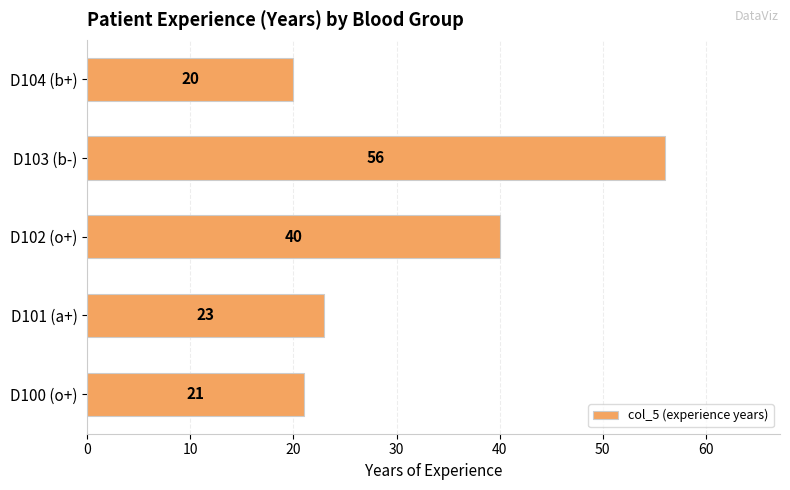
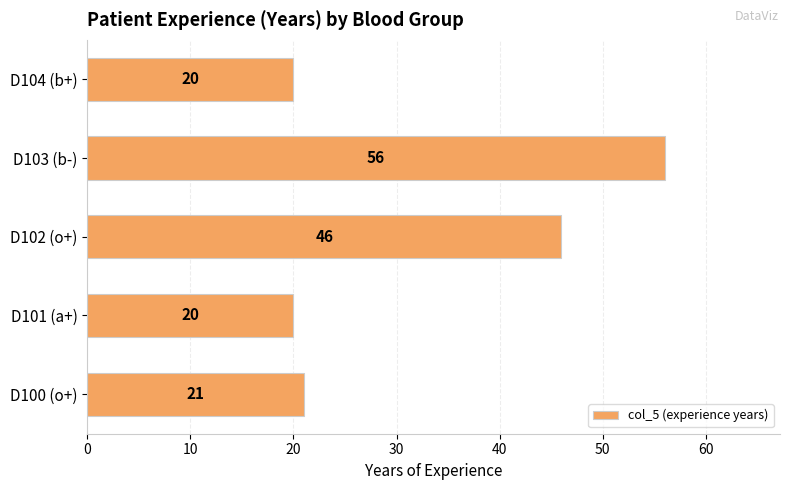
  {
    "D104 (b+)": 20,
    "D103 (b-)": 56,
-   "D102 (o+)": 40,
-   "D101 (a+)": 23,
+   "D102 (o+)": 46,
+   "D101 (a+)": 20,
    "D100 (o+)": 21
  }
